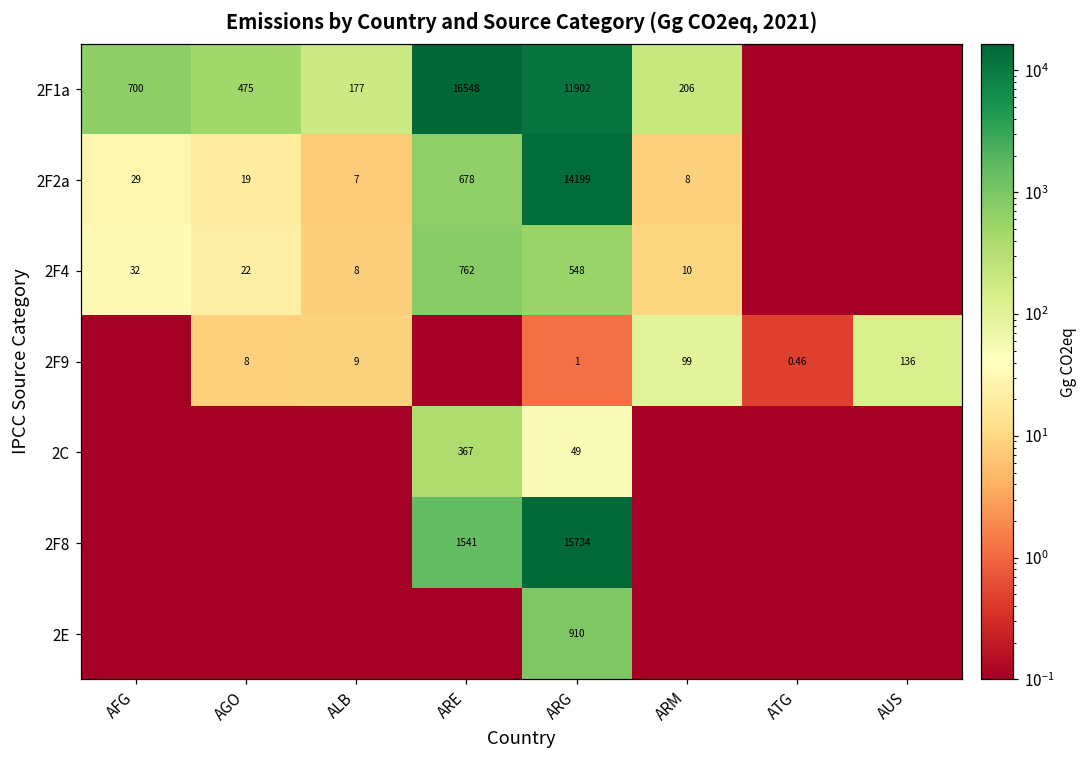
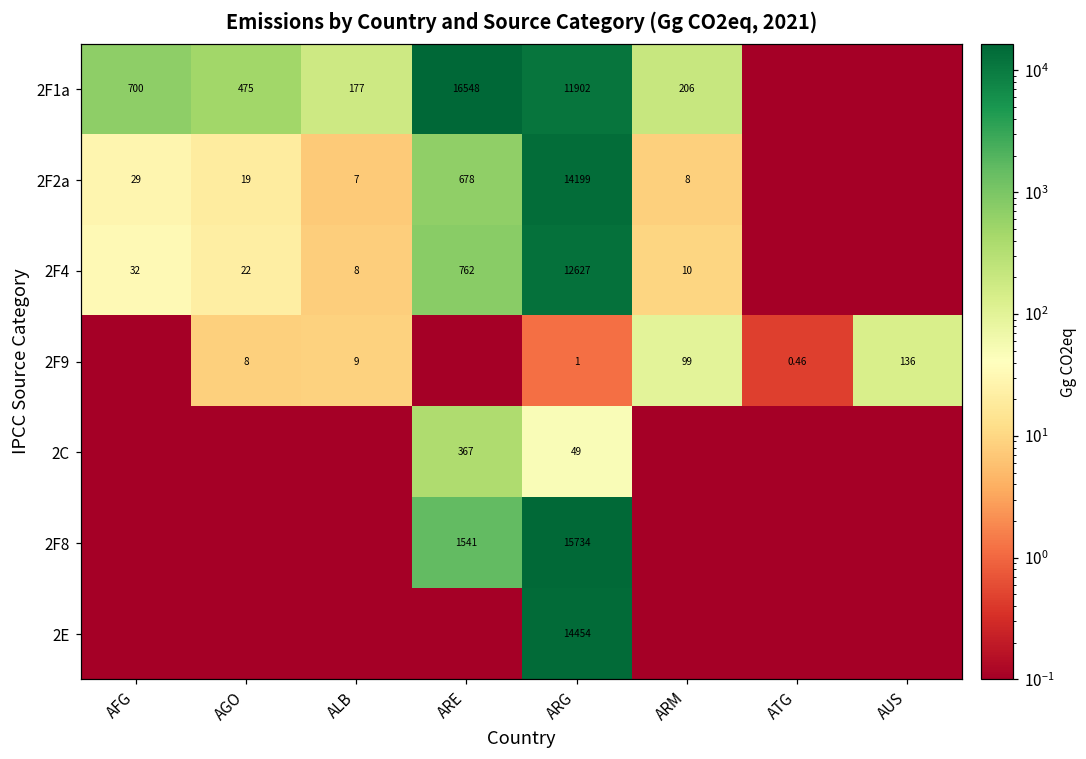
  {
    "2F1a": {
      "AFG": 700,
      "AGO": 475,
      "ALB": 177,
      "ARE": 16548,
      "ARG": 11902,
      "ARM": 206
    },
    "2F2a": {
      "AFG": 29,
      "AGO": 19,
      "ALB": 7,
      "ARE": 678,
      "ARG": 14199,
      "ARM": 8
    },
    "2F4": {
      "AFG": 32,
      "AGO": 22,
      "ALB": 8,
      "ARE": 762,
-     "ARG": 548,
+     "ARG": 12627,
      "ARM": 10
    },
    "2F9": {
      "AGO": 8,
      "ALB": 9,
      "ARG": 1,
      "ARM": 99,
      "ATG": 0.46,
      "AUS": 136
    },
    "2C": {
      "ARE": 367,
      "ARG": 49
    },
    "2F8": {
      "ARE": 1541,
      "ARG": 15734
    },
    "2E": {
-     "ARG": 910
+     "ARG": 14454
    }
  }
